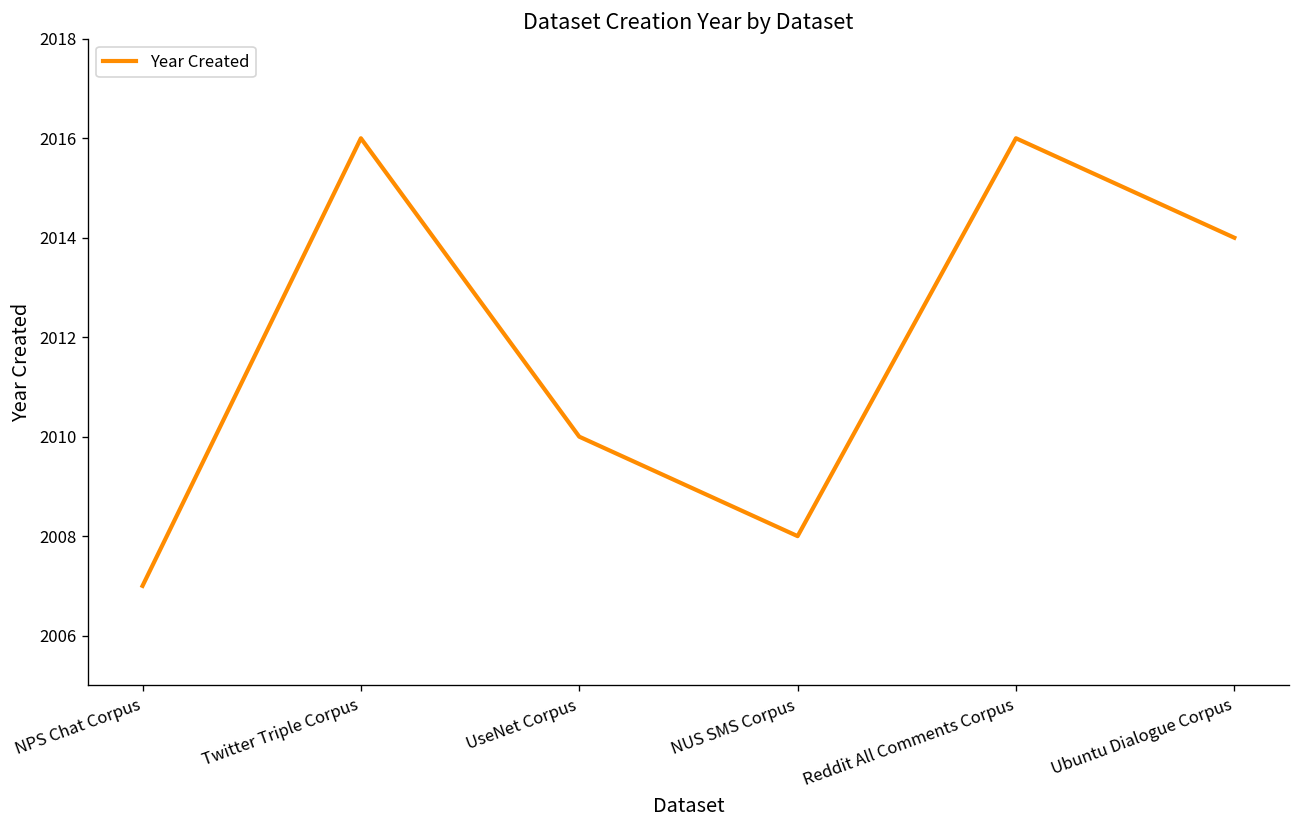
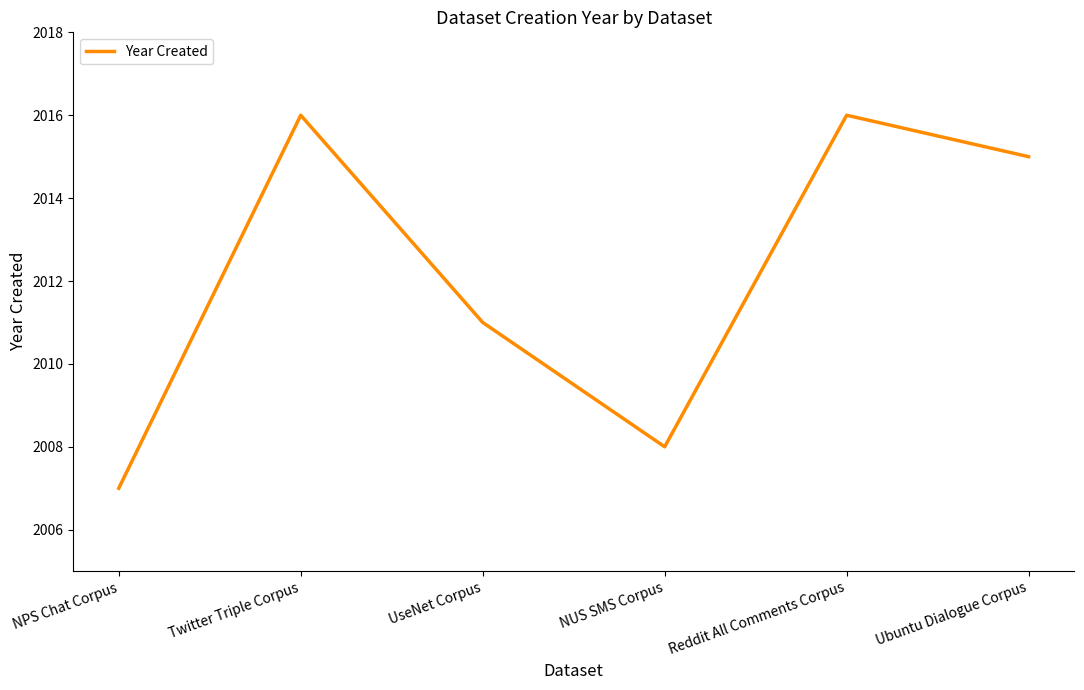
  {
    "NPS Chat Corpus": 2007,
    "Twitter Triple Corpus": 2016,
-   "UseNet Corpus": 2010,
+   "UseNet Corpus": 2011,
    "NUS SMS Corpus": 2008,
    "Reddit All Comments Corpus": 2016,
-   "Ubuntu Dialogue Corpus": 2014
+   "Ubuntu Dialogue Corpus": 2015
  }
